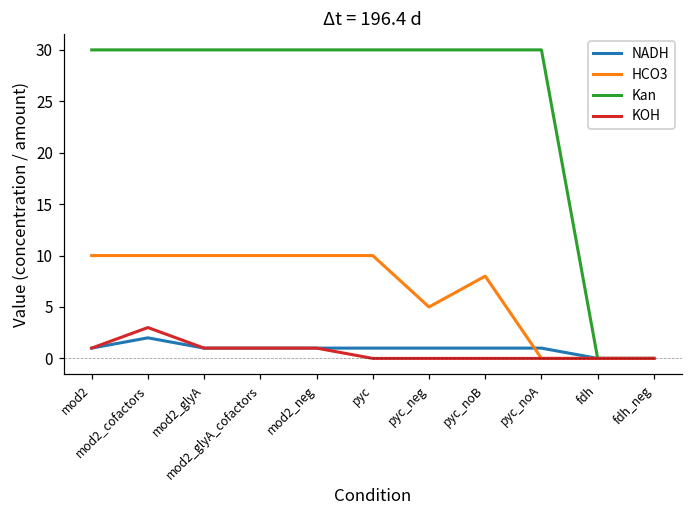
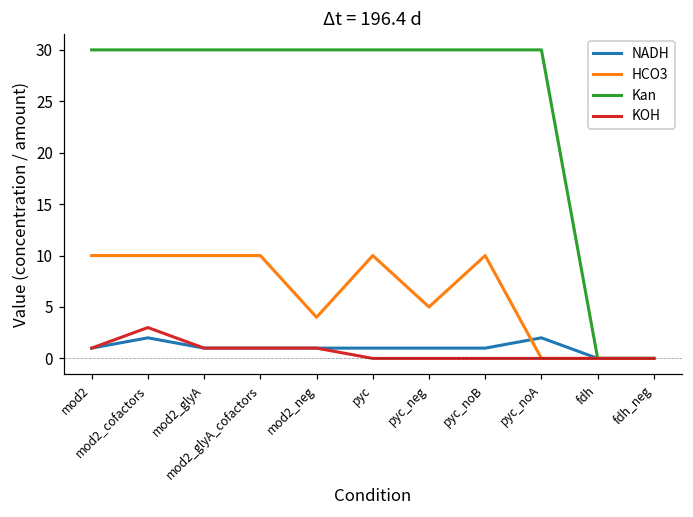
  {
    "NADH": {
      "mod2_cofactors": 2,
      "pyc": 1,
      "pyc_neg": 1,
      "pyc_noB": 1,
-     "pyc_noA": 1
+     "pyc_noA": 2
    },
    "HCO3": {
      "mod2": 10,
      "mod2_cofactors": 10,
      "mod2_glyA": 10,
      "mod2_glyA_cofactors": 10,
-     "mod2_neg": 10,
+     "mod2_neg": 4,
      "pyc": 10,
      "pyc_neg": 5,
-     "pyc_noB": 8
+     "pyc_noB": 10
    },
    "Kan": {
      "mod2": 30,
      "mod2_cofactors": 30,
      "mod2_glyA": 30,
      "mod2_glyA_cofactors": 30,
      "mod2_neg": 30,
      "pyc": 30,
      "pyc_neg": 30,
      "pyc_noB": 30,
      "pyc_noA": 30
    },
    "KOH": {
      "mod2_cofactors": 3,
      "pyc": 0,
      "pyc_neg": 0,
      "pyc_noB": 0
    }
  }
